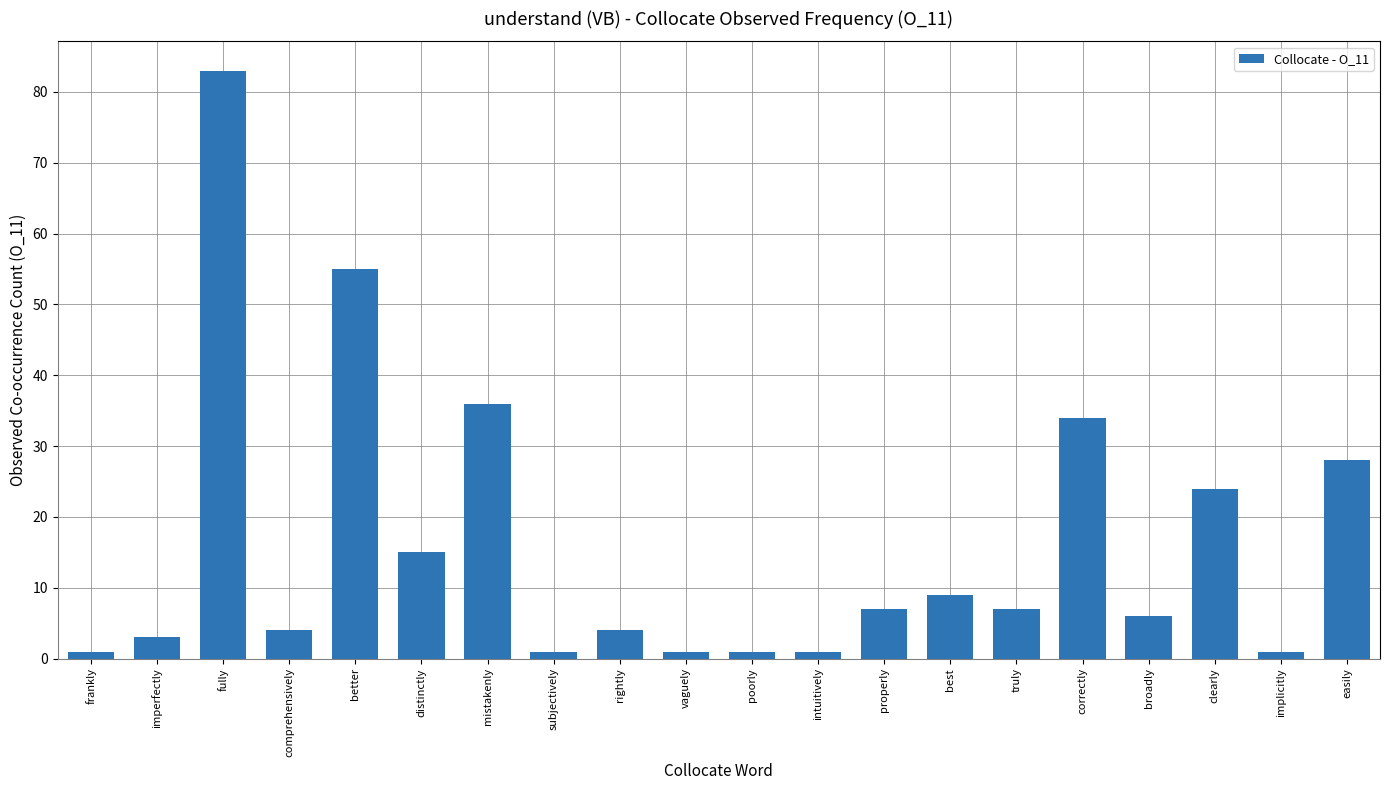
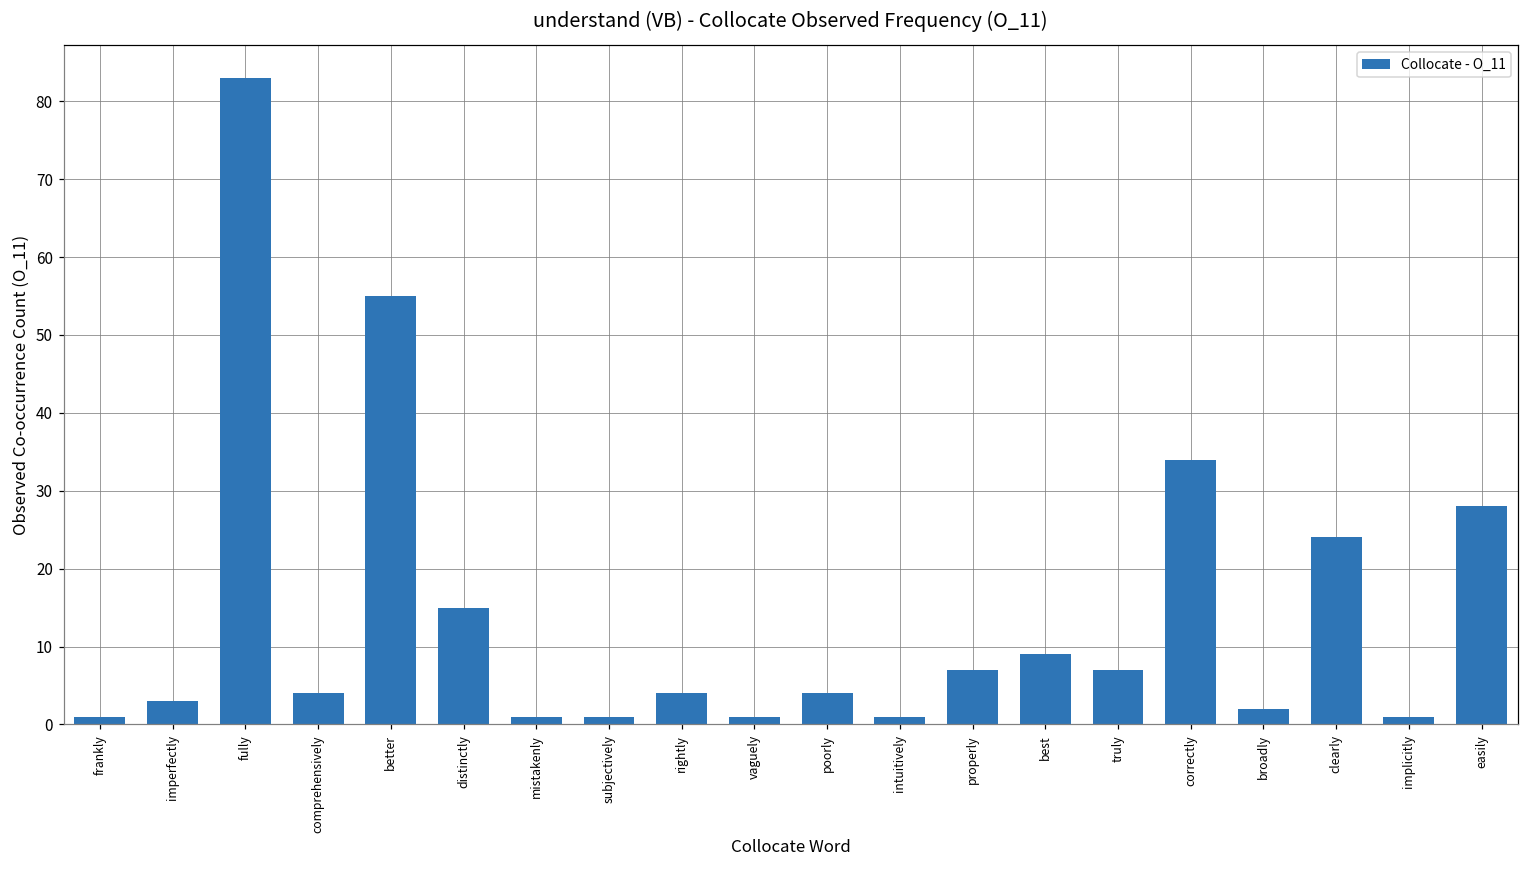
  {
    "frankly": 1,
    "imperfectly": 3,
    "fully": 83,
    "comprehensively": 4,
    "better": 55,
    "distinctly": 15,
-   "mistakenly": 36,
+   "mistakenly": 1,
    "subjectively": 1,
    "rightly": 4,
    "vaguely": 1,
-   "poorly": 1,
+   "poorly": 4,
    "intuitively": 1,
    "properly": 7,
    "best": 9,
    "truly": 7,
    "correctly": 34,
-   "broadly": 6,
+   "broadly": 2,
    "clearly": 24,
    "implicitly": 1,
    "easily": 28
  }
